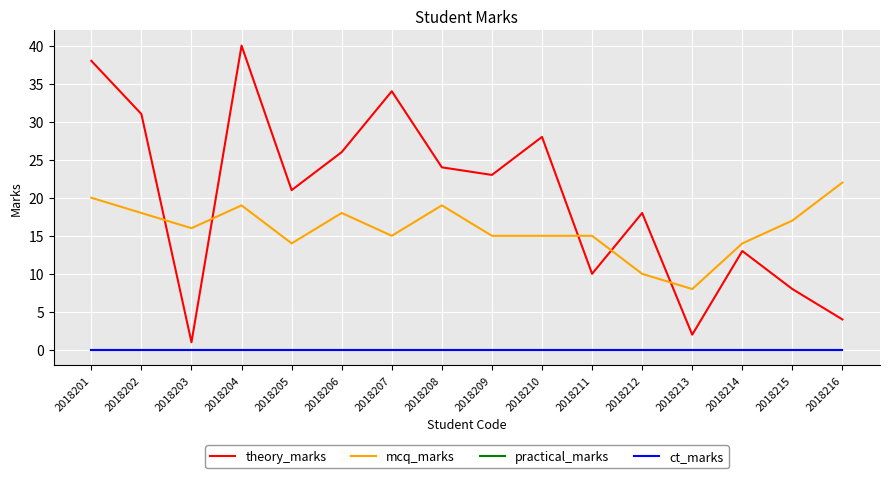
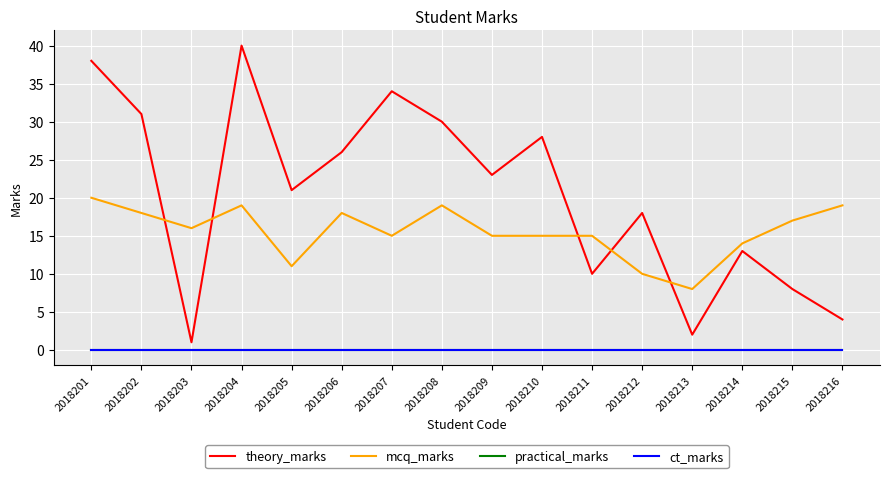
  {
    "theory_marks": {
      "2018201": 38,
      "2018202": 31,
      "2018203": 1,
      "2018204": 40,
      "2018205": 21,
      "2018206": 26,
      "2018207": 34,
-     "2018208": 24,
+     "2018208": 30,
      "2018209": 23,
      "2018210": 28,
      "2018211": 10,
      "2018212": 18,
      "2018213": 2,
      "2018214": 13,
      "2018215": 8,
      "2018216": 4
    },
    "mcq_marks": {
      "2018201": 20,
      "2018202": 18,
      "2018203": 16,
      "2018204": 19,
-     "2018205": 14,
+     "2018205": 11,
      "2018206": 18,
      "2018207": 15,
      "2018208": 19,
      "2018209": 15,
      "2018210": 15,
      "2018211": 15,
      "2018212": 10,
      "2018213": 8,
      "2018214": 14,
      "2018215": 17,
-     "2018216": 22
+     "2018216": 19
    },
    "ct_marks": {
      "2018201": 0,
      "2018202": 0,
      "2018203": 0,
      "2018204": 0,
      "2018205": 0,
      "2018206": 0,
      "2018207": 0,
      "2018208": 0,
      "2018209": 0,
      "2018210": 0,
      "2018211": 0,
      "2018212": 0,
      "2018213": 0,
      "2018214": 0,
      "2018215": 0,
      "2018216": 0
    }
  }
